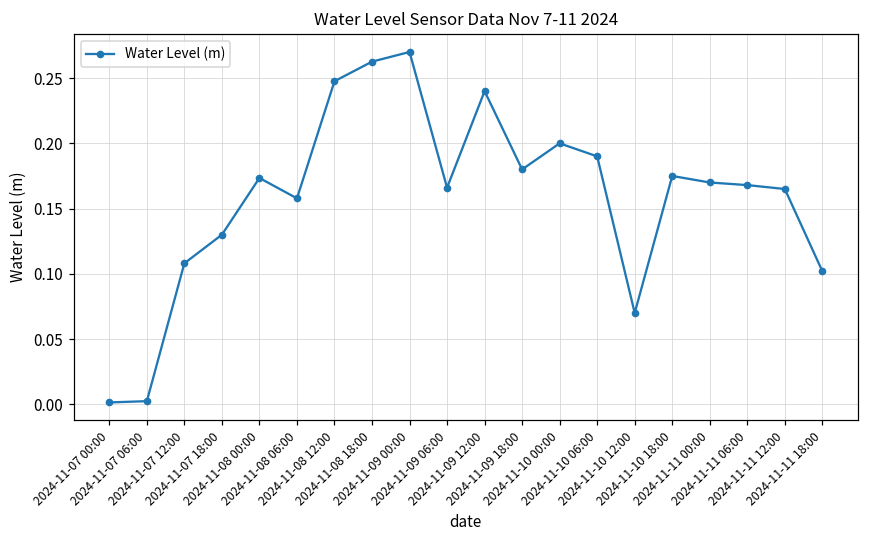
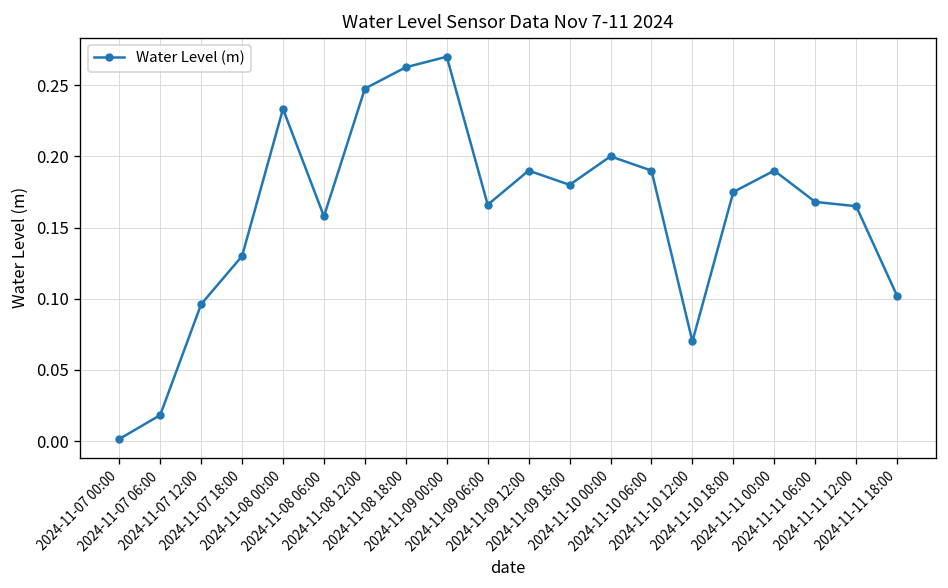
  {
    "2024-11-07 00:00": 0.001,
-   "2024-11-07 06:00": 0.002,
-   "2024-11-07 12:00": 0.108,
+   "2024-11-07 06:00": 0.018,
+   "2024-11-07 12:00": 0.096,
    "2024-11-07 18:00": 0.130,
-   "2024-11-08 00:00": 0.173,
+   "2024-11-08 00:00": 0.233,
    "2024-11-08 06:00": 0.158,
    "2024-11-08 12:00": 0.248,
    "2024-11-08 18:00": 0.263,
    "2024-11-09 00:00": 0.270,
    "2024-11-09 06:00": 0.166,
-   "2024-11-09 12:00": 0.24,
+   "2024-11-09 12:00": 0.19,
    "2024-11-09 18:00": 0.180,
    "2024-11-10 00:00": 0.200,
    "2024-11-10 06:00": 0.190,
    "2024-11-10 12:00": 0.070,
    "2024-11-10 18:00": 0.175,
-   "2024-11-11 00:00": 0.17,
+   "2024-11-11 00:00": 0.19,
    "2024-11-11 06:00": 0.168,
    "2024-11-11 12:00": 0.165,
    "2024-11-11 18:00": 0.102
  }
